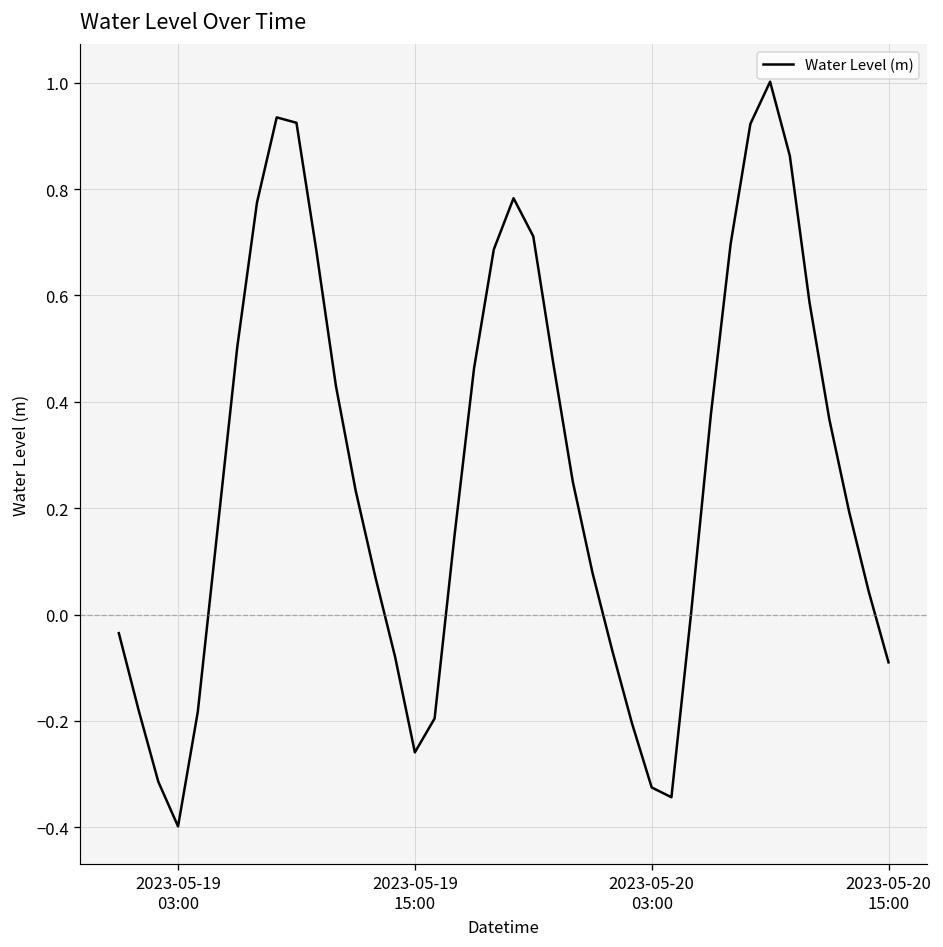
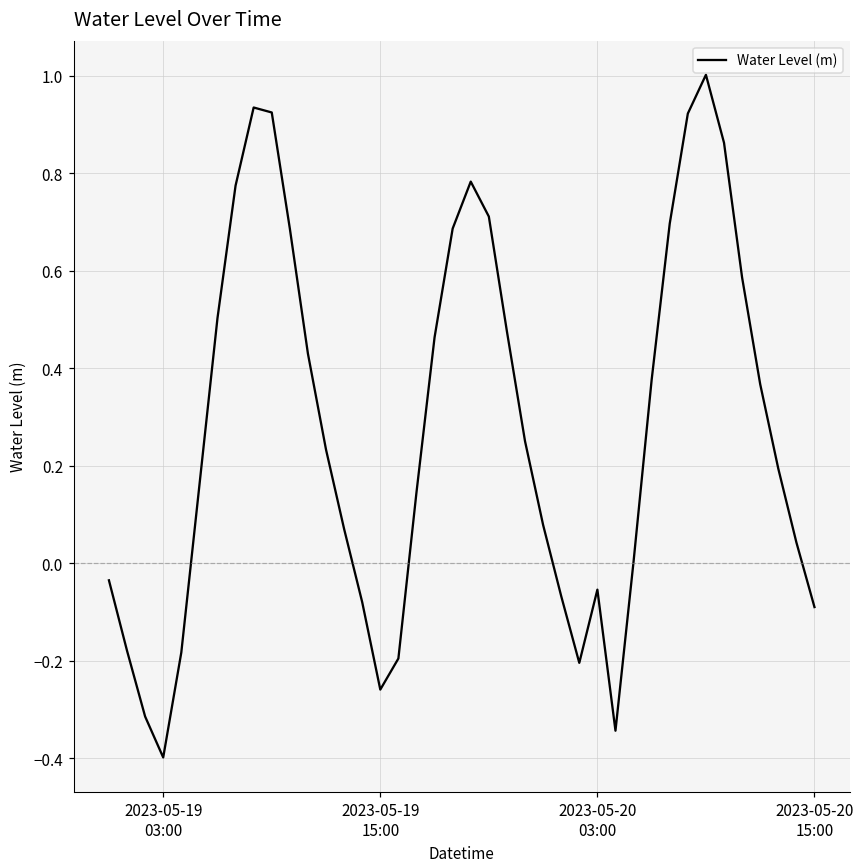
  {
    "2023-05-19 03:00": -0.40,
    "2023-05-19 15:00": -0.26,
-   "2023-05-20 03:00": -0.32,
+   "2023-05-20 03:00": -0.05,
    "2023-05-20 15:00": -0.09
  }
